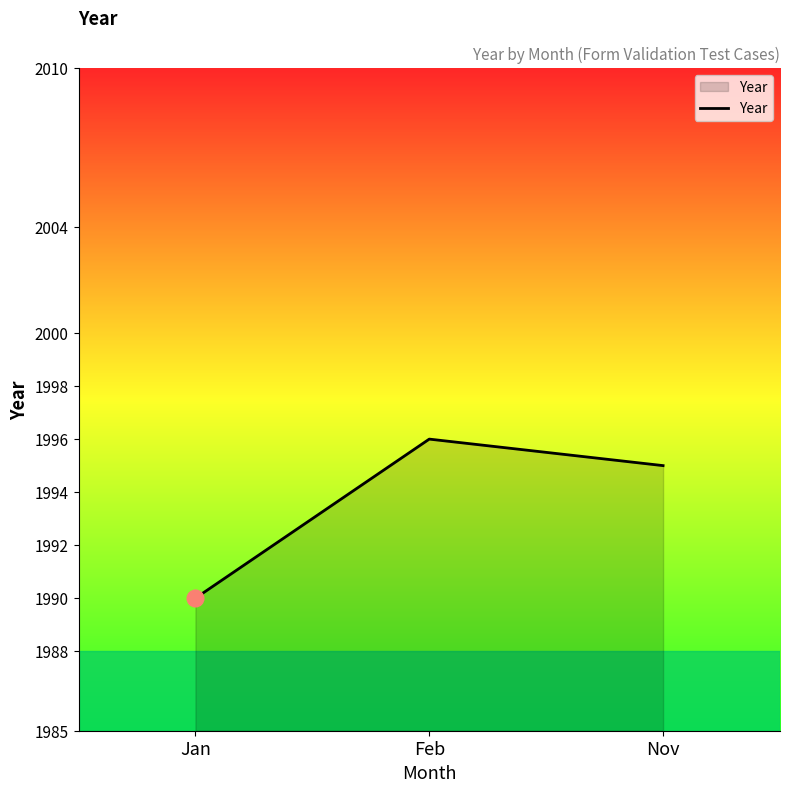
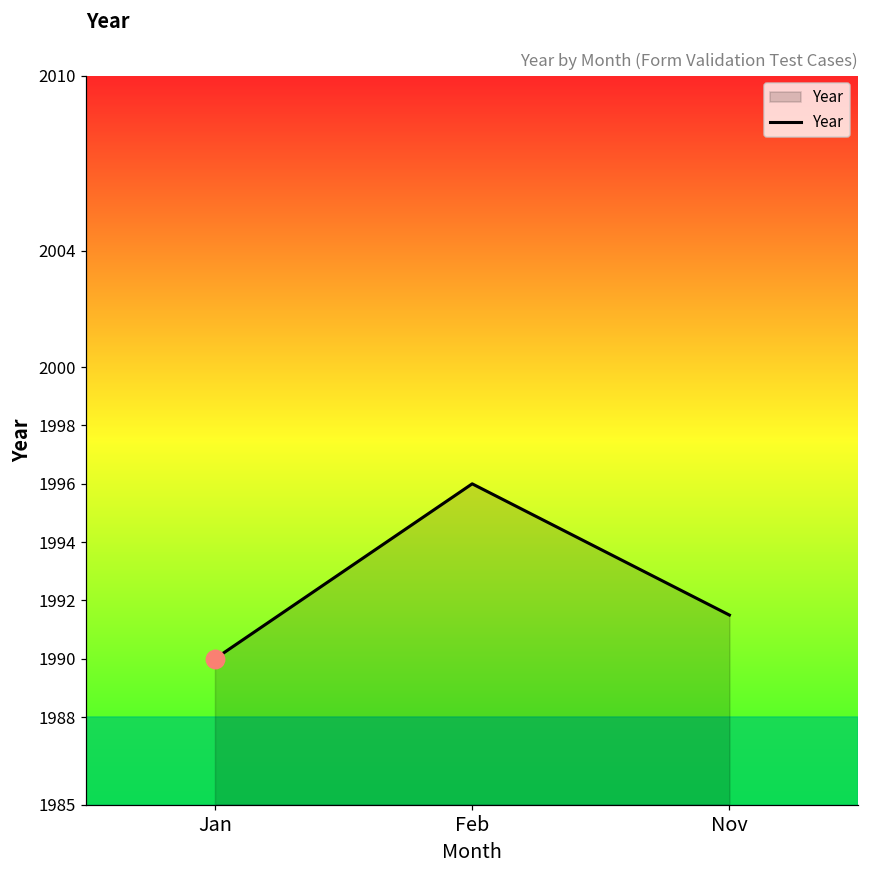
  {
    "Year": {
      "Feb": 1996.0,
-     "Nov": 1995.0
+     "Nov": 1991.5
    }
  }
